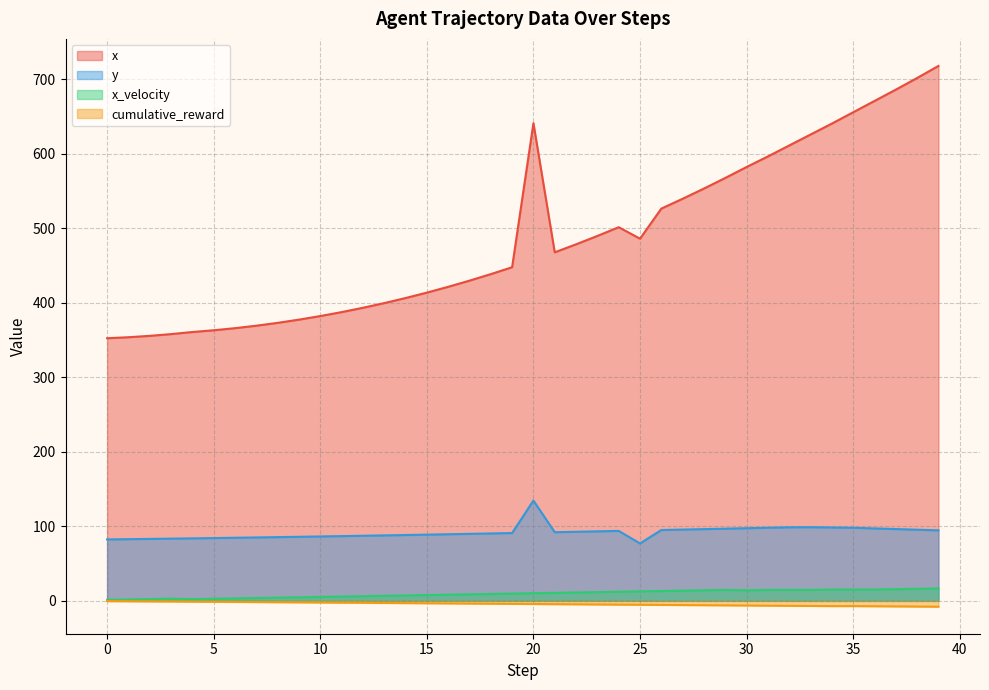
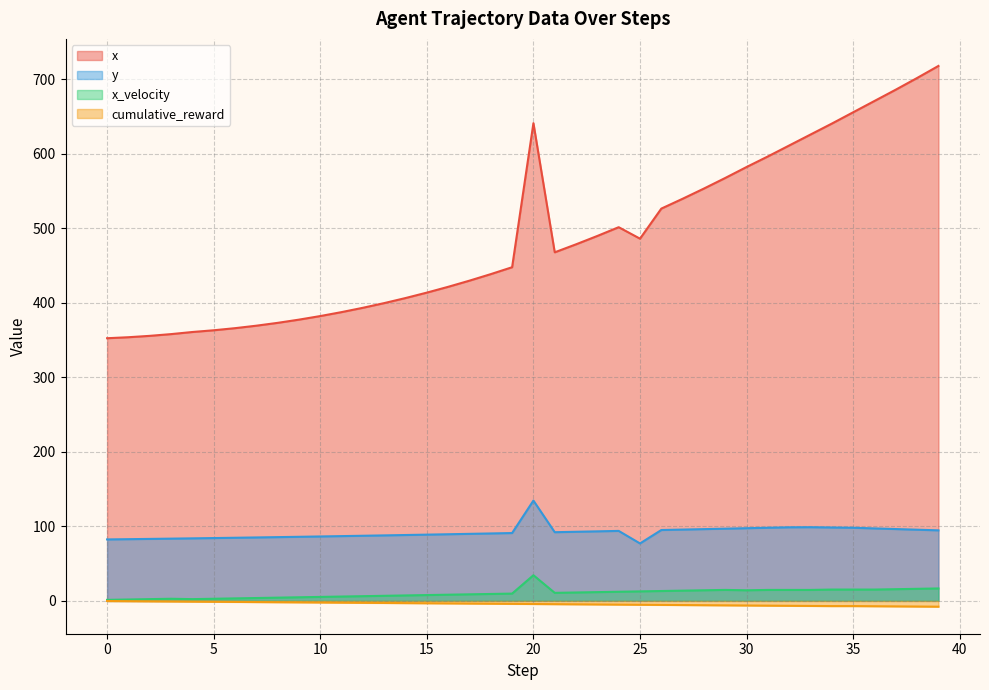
  {
    "x": {
      "0": 350,
      "5": 360,
      "10": 380,
      "15": 410,
      "20": 640,
      "25": 490,
      "30": 580,
      "35": 660
    },
    "y": {
      "0": 80,
      "5": 80,
      "10": 90,
      "15": 90,
      "20": 130,
      "25": 80,
      "30": 100,
      "35": 100
    },
    "x_velocity": {
      "10": 10,
      "15": 10,
-     "20": 10,
+     "20": 30,
      "25": 10,
      "30": 10,
      "35": 20
    }
  }
